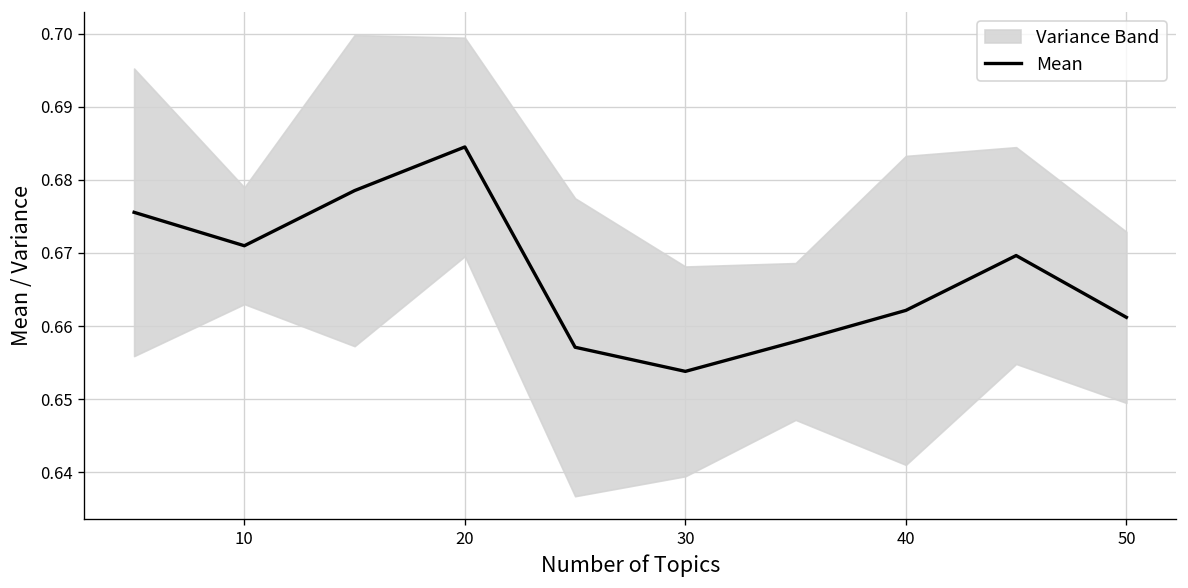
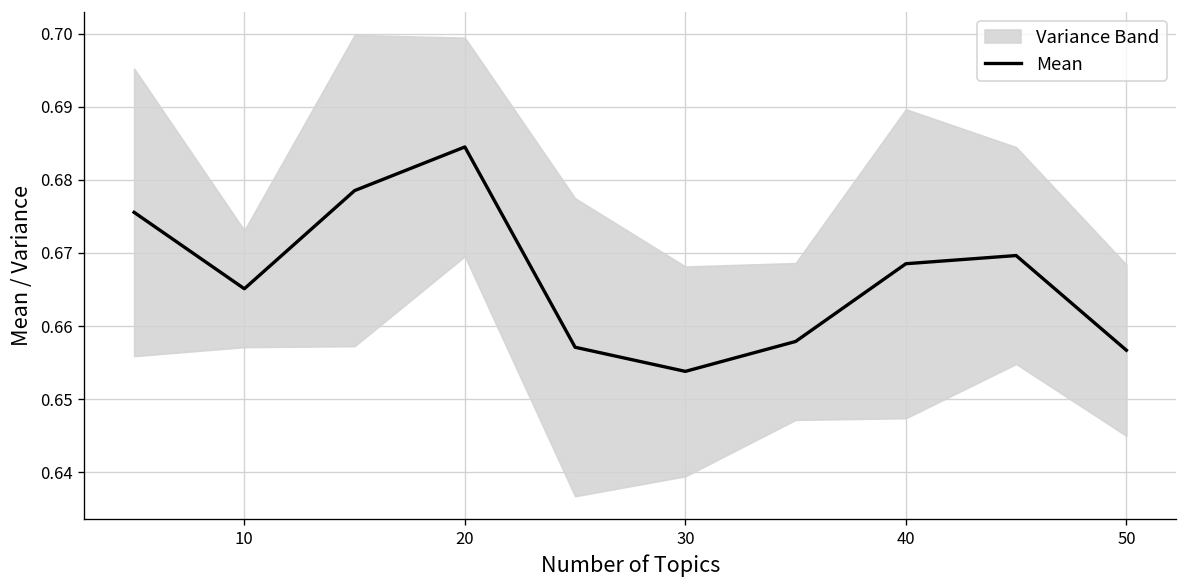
  {
    "Mean": {
-     "10": 0.671,
+     "10": 0.665,
      "20": 0.684,
      "30": 0.654,
-     "40": 0.662,
-     "50": 0.661
+     "40": 0.669,
+     "50": 0.657
    }
  }
